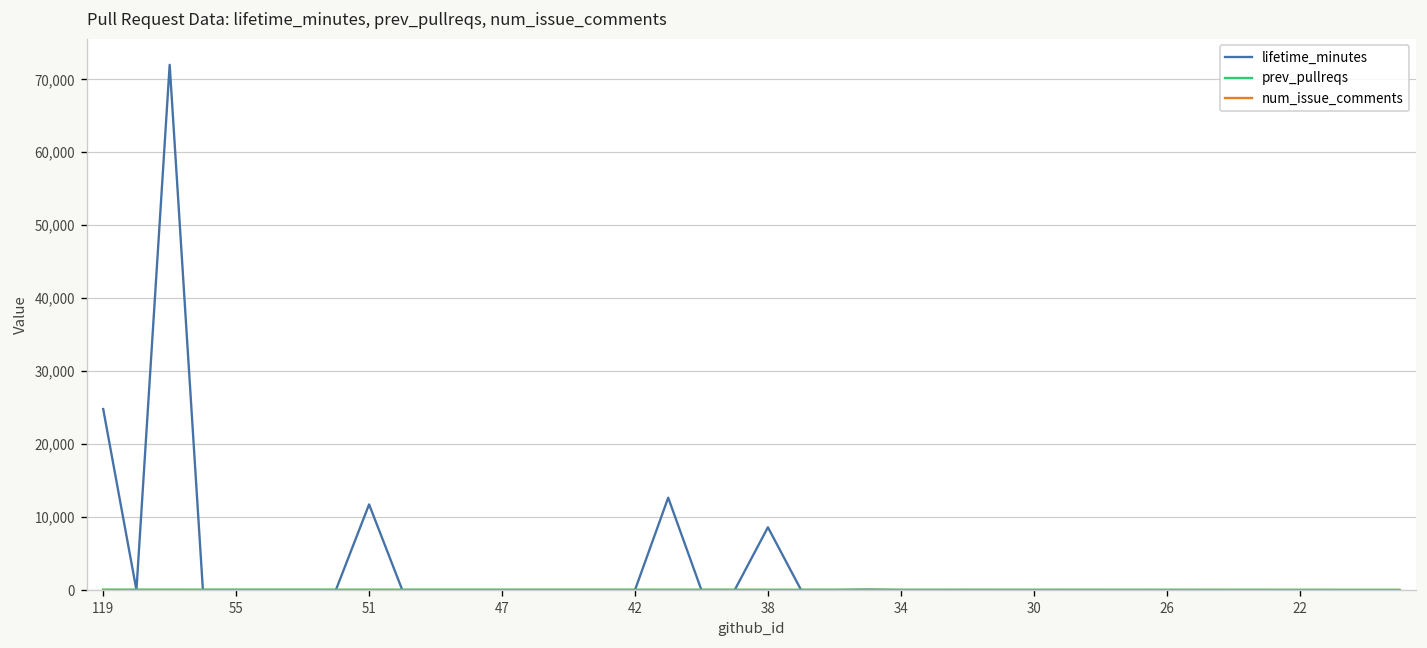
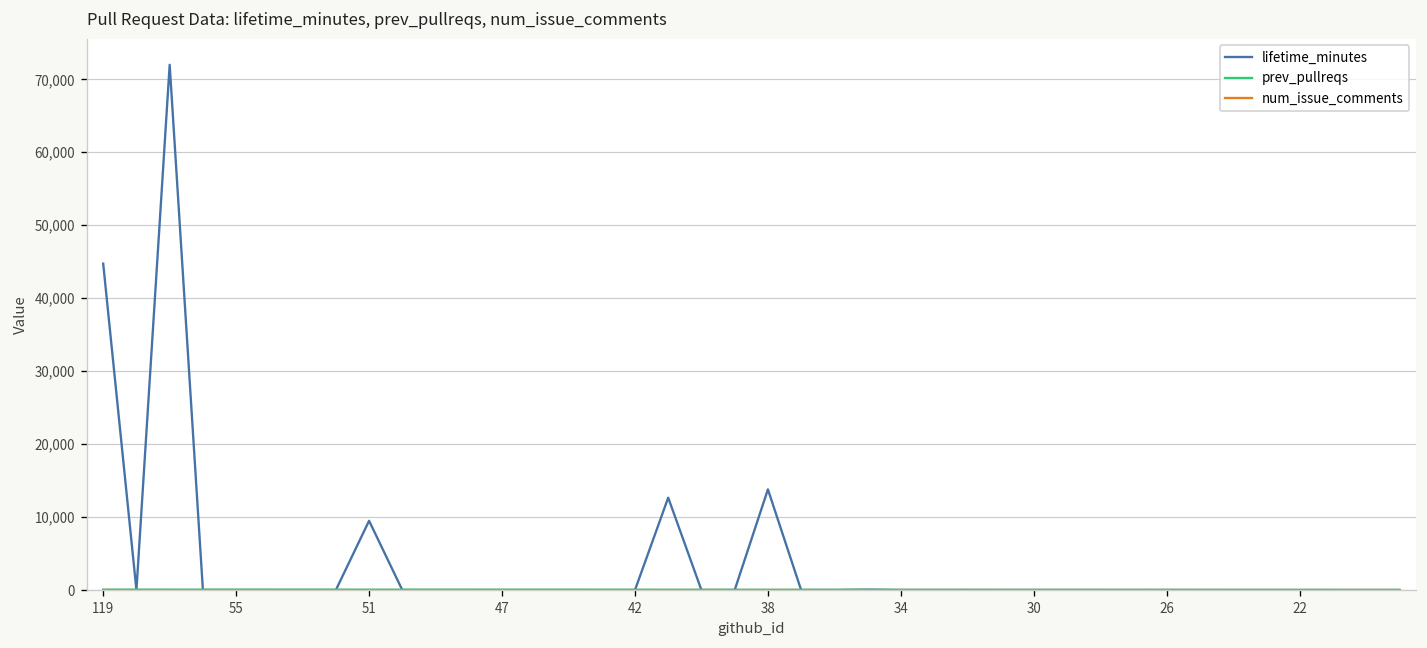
  {
    "lifetime_minutes": {
-     "119": "25,000",
-     "51": "12,000",
-     "38": "9,000"
+     "119": "45,000",
+     "51": "9,000",
+     "38": "14,000"
    }
  }
